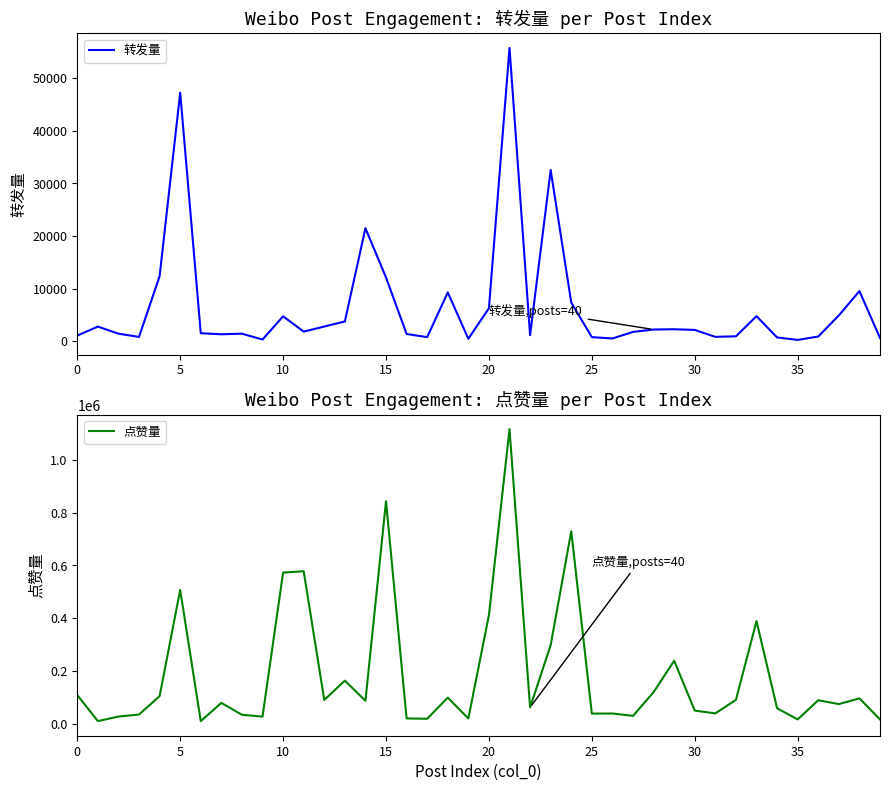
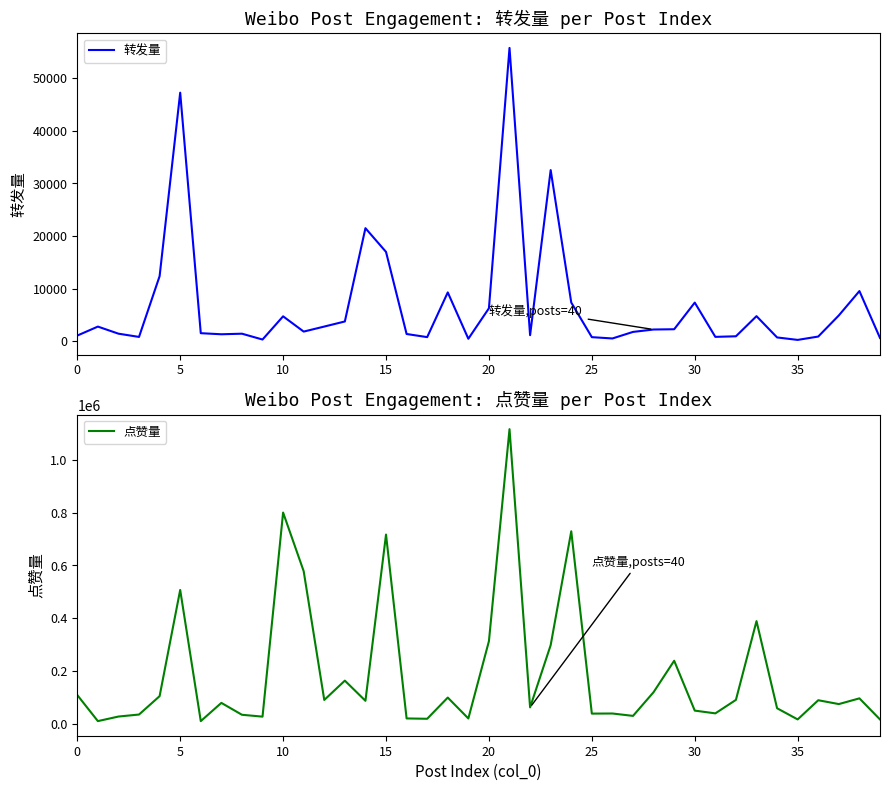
  {
    "Weibo Post Engagement: 转发量 per Post Index": {
      "0": 1000,
      "5": 47000,
      "10": 5000,
-     "15": 12000,
+     "15": 17000,
      "25": 1000,
-     "30": 2000,
+     "30": 7000,
      "35": 0
    },
    "Weibo Post Engagement: 点赞量 per Post Index": {
      "0": 110000,
      "5": 510000,
-     "10": 570000,
-     "15": 840000,
-     "20": 410000,
+     "10": 800000,
+     "15": 720000,
+     "20": 310000,
      "25": 40000,
      "30": 50000,
      "35": 20000
    }
  }
